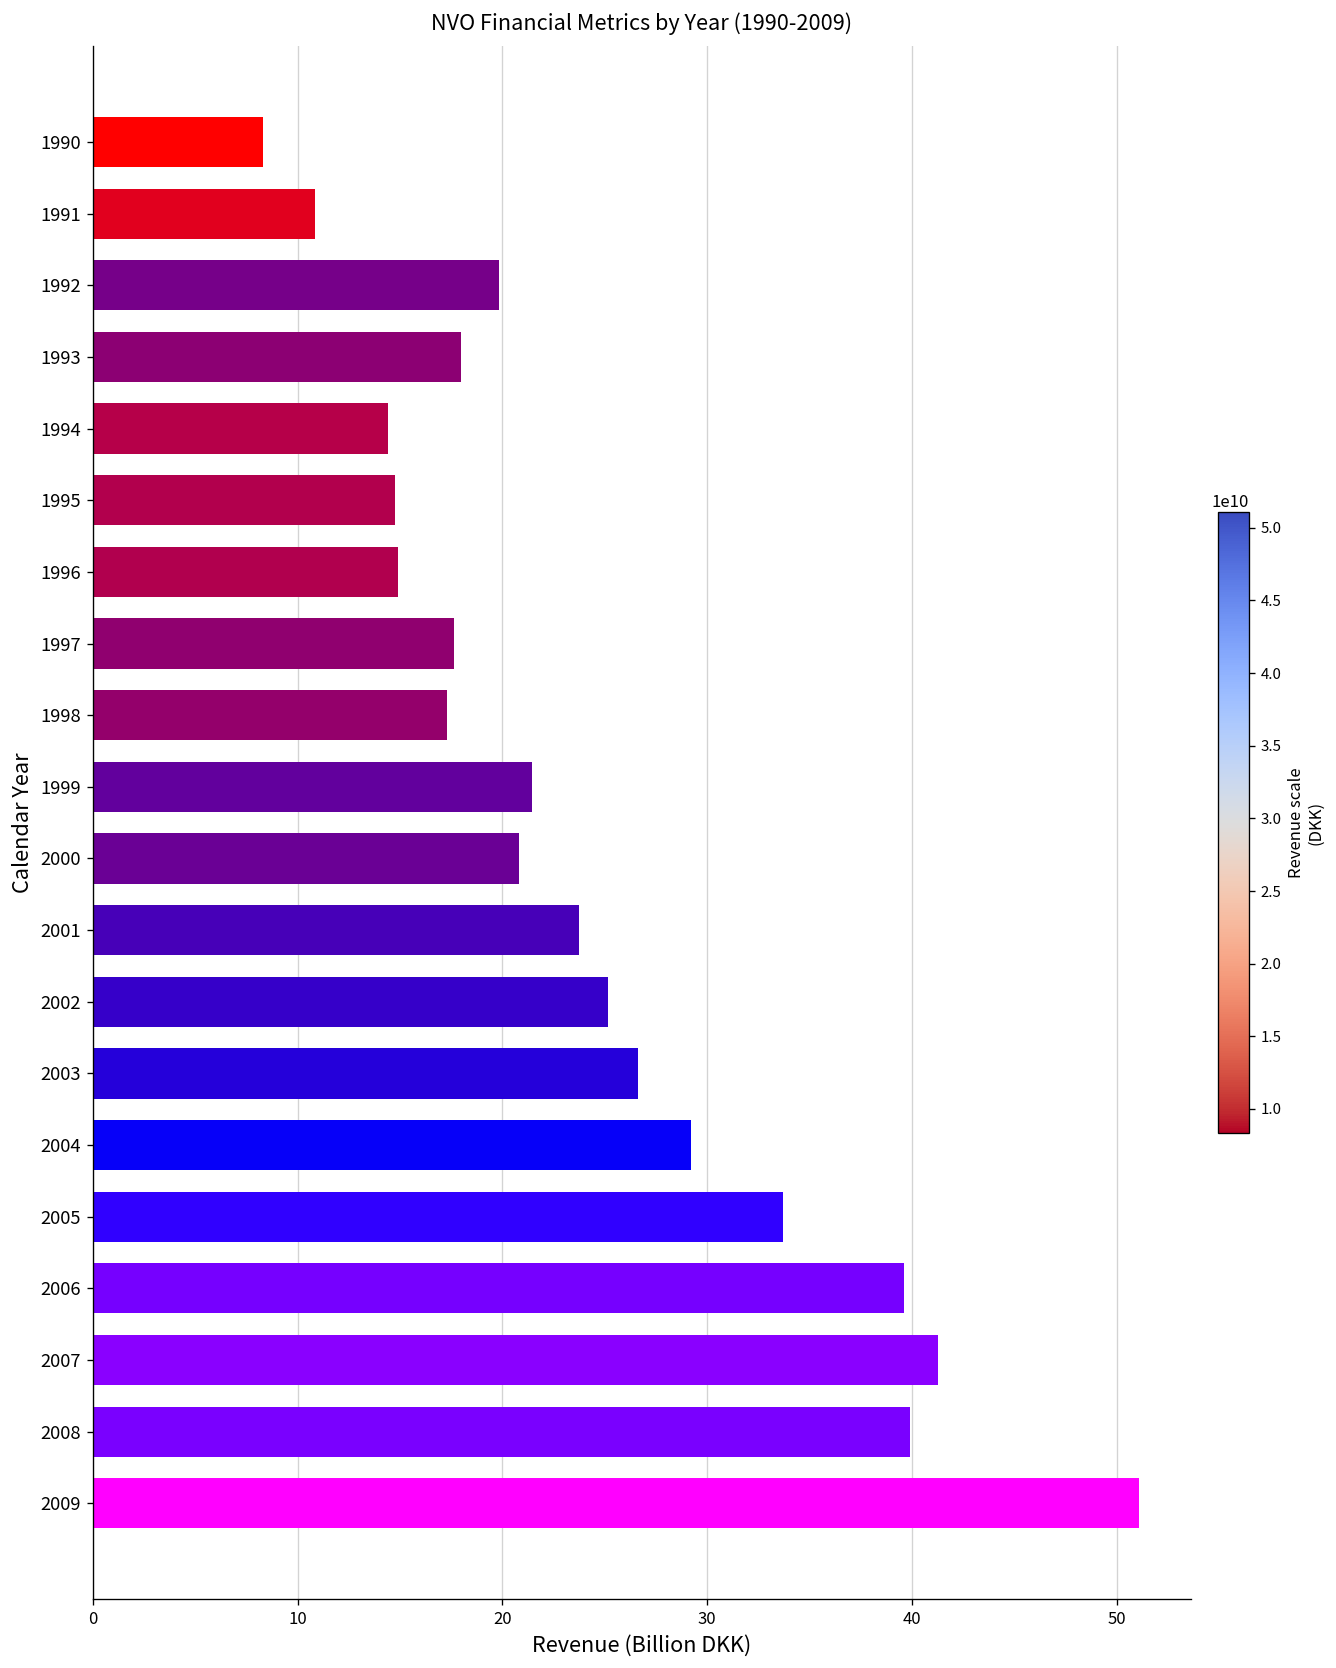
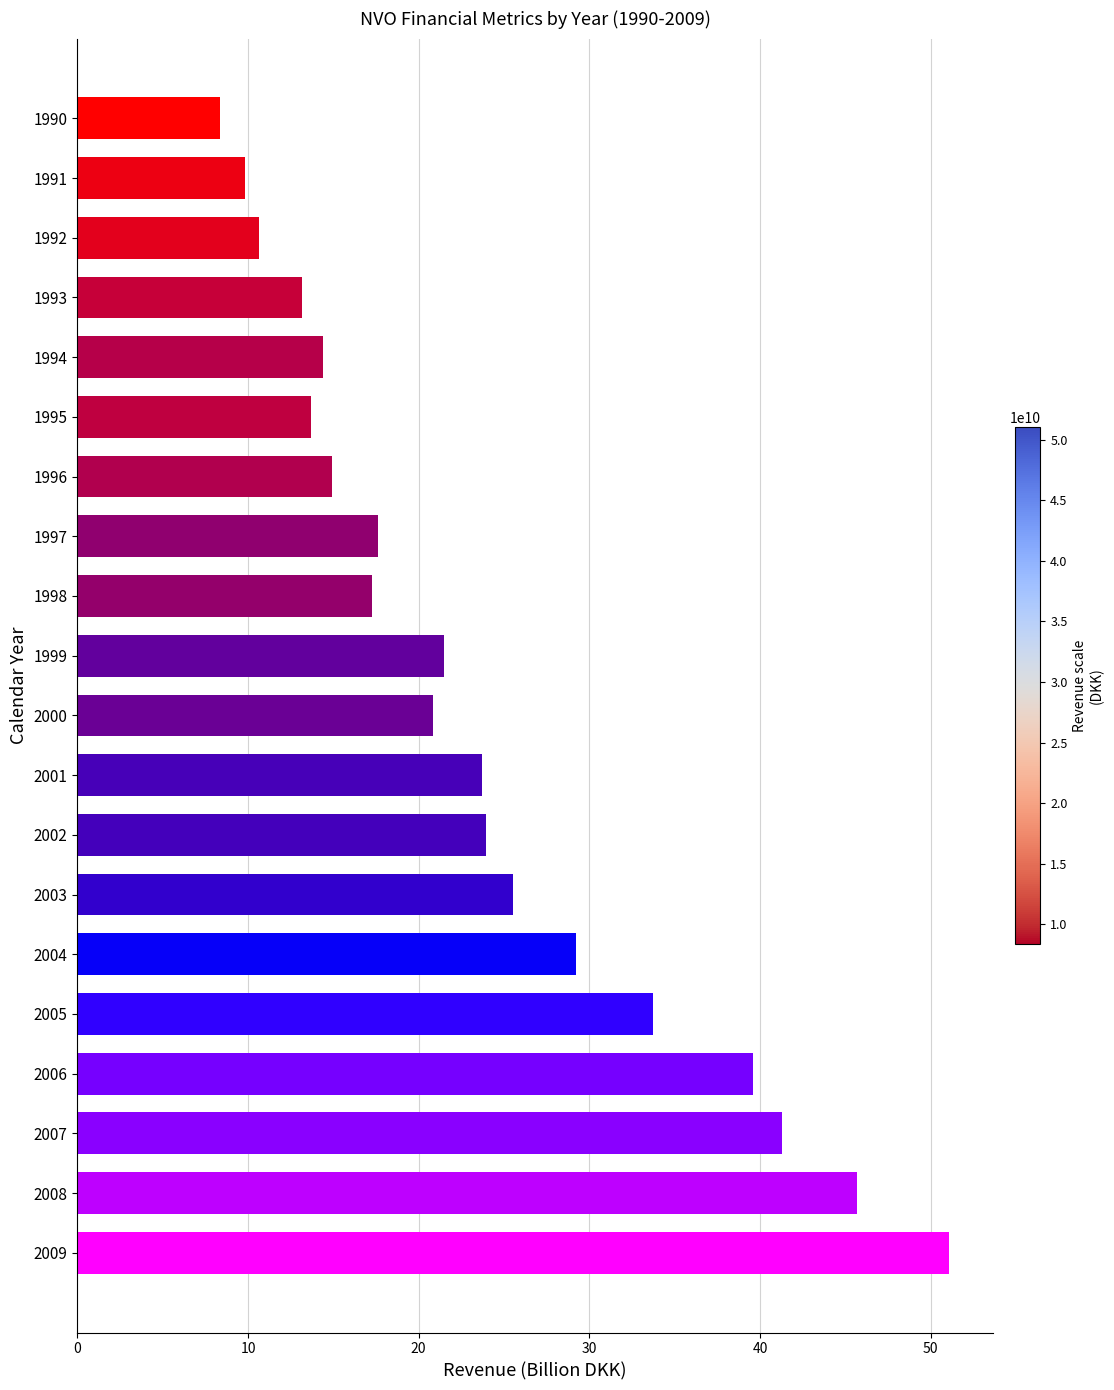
  {
    "1990": 8.3,
-   "1991": 10.8,
-   "1992": 19.8,
-   "1993": 18.0,
+   "1991": 9.8,
+   "1992": 10.7,
+   "1993": 13.1,
    "1994": 14.4,
-   "1995": 14.8,
+   "1995": 13.7,
    "1996": 14.9,
    "1997": 17.6,
    "1998": 17.3,
    "1999": 21.5,
    "2000": 20.8,
    "2001": 23.7,
-   "2002": 25.2,
-   "2003": 26.6,
+   "2002": 24.0,
+   "2003": 25.5,
    "2004": 29.2,
    "2005": 33.7,
    "2006": 39.6,
    "2007": 41.3,
-   "2008": 39.9,
+   "2008": 45.7,
    "2009": 51.1
  }
